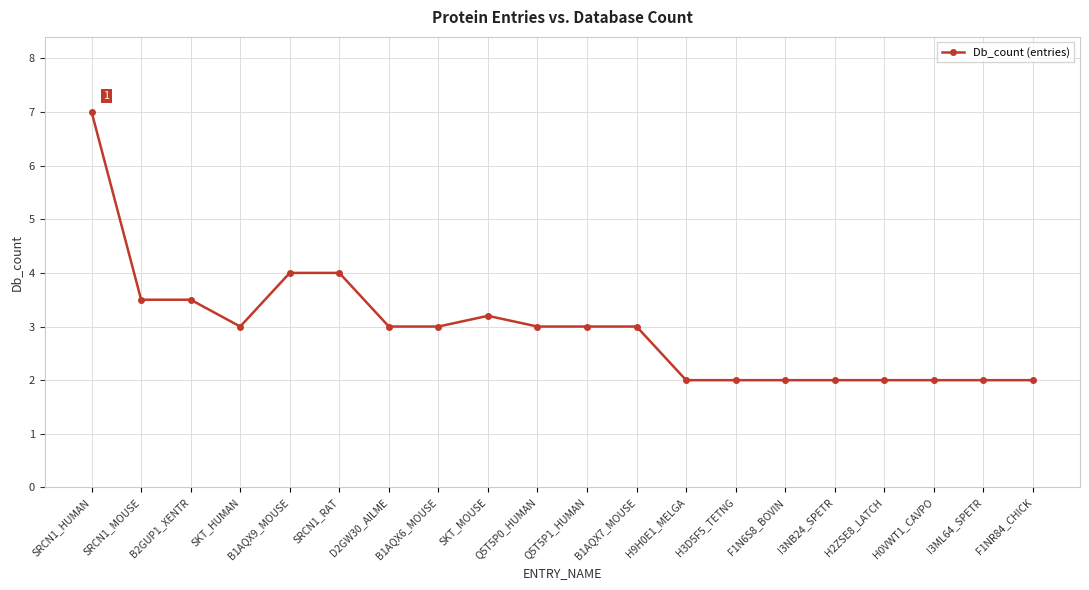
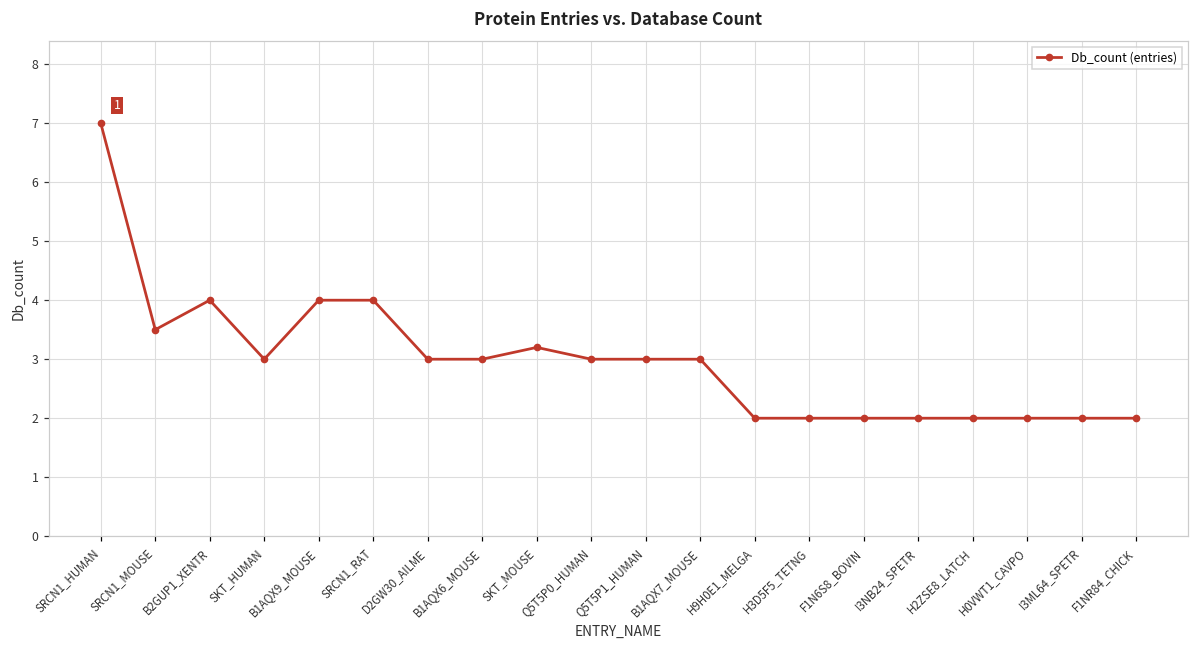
  {
    "SRCN1_MOUSE": 3.5,
-   "B2GUP1_XENTR": 3.5,
+   "B2GUP1_XENTR": 4.0,
    "SKT_HUMAN": 3.0,
    "B1AQX9_MOUSE": 4.0,
    "SRCN1_RAT": 4.0,
    "D2GW30_AILME": 3.0,
    "B1AQX6_MOUSE": 3.0,
    "SKT_MOUSE": 3.2,
    "Q5T5P0_HUMAN": 3.0,
    "Q5T5P1_HUMAN": 3.0,
    "B1AQX7_MOUSE": 3.0,
    "H9H0E1_MELGA": 2.0,
    "H3D5F5_TETNG": 2.0,
    "F1N6S8_BOVIN": 2.0,
    "I3NB24_SPETR": 2.0,
    "H2ZSE8_LATCH": 2.0,
    "H0VWT1_CAVPO": 2.0,
    "I3ML64_SPETR": 2.0,
    "F1NR84_CHICK": 2.0
  }
